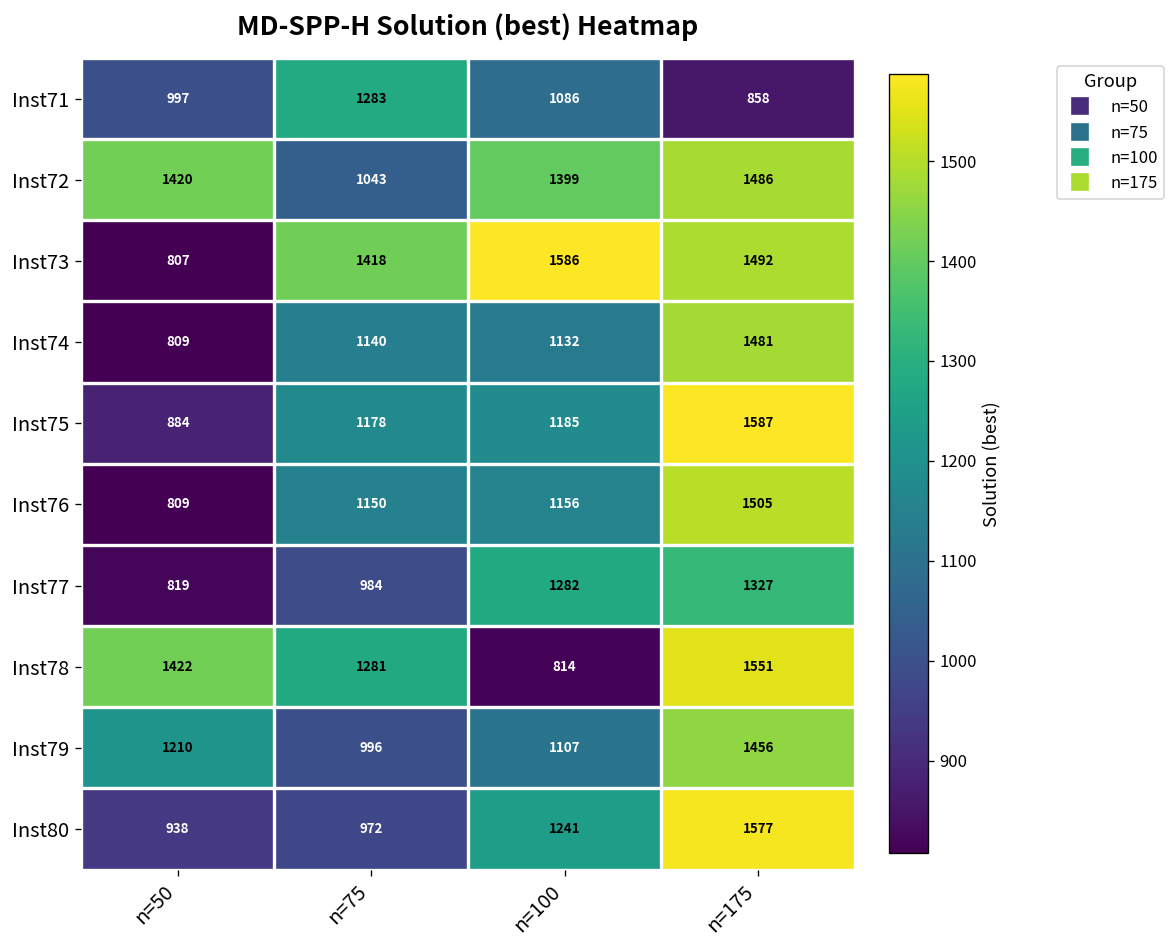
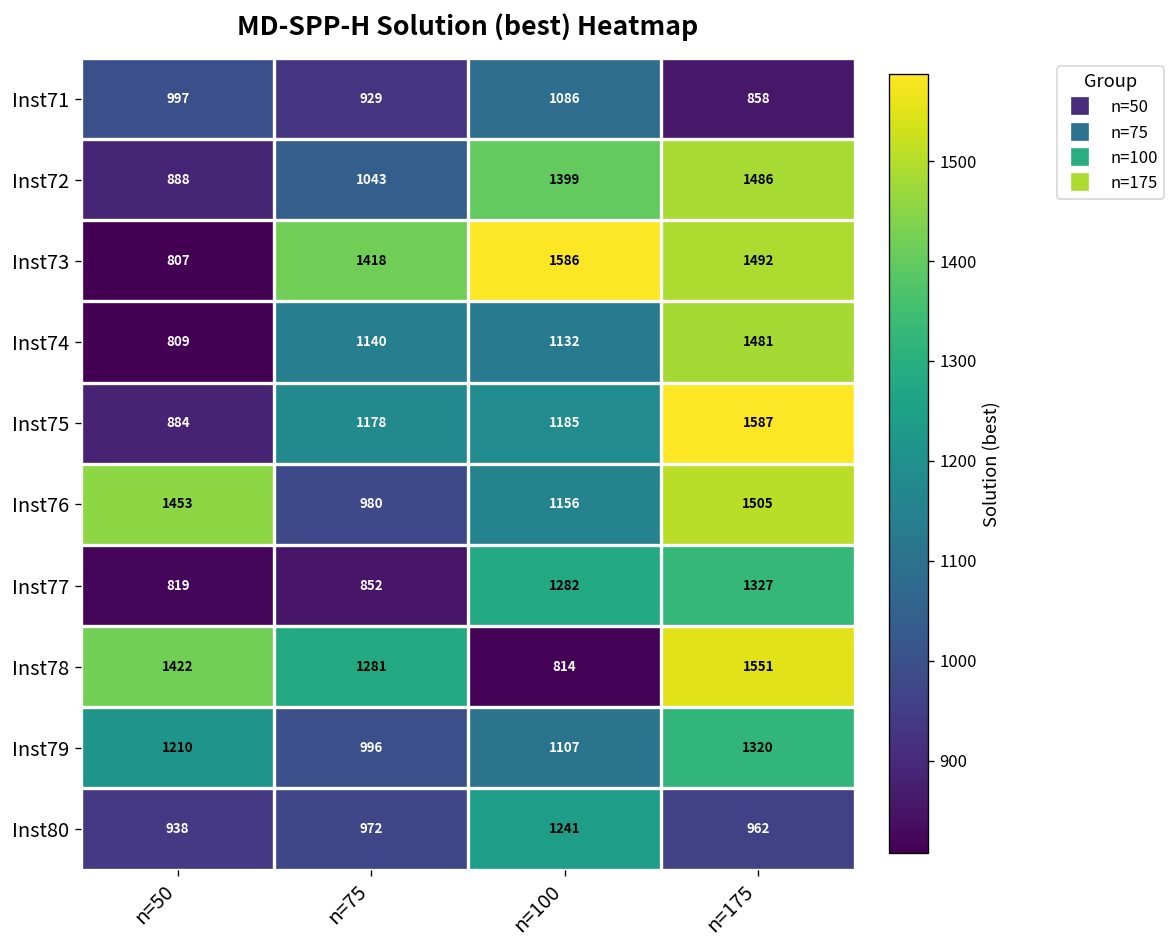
  {
    "Inst71": {
      "n=50": 997,
-     "n=75": 1283,
+     "n=75": 929,
      "n=100": 1086,
      "n=175": 858
    },
    "Inst72": {
-     "n=50": 1420,
+     "n=50": 888,
      "n=75": 1043,
      "n=100": 1399,
      "n=175": 1486
    },
    "Inst73": {
      "n=50": 807,
      "n=75": 1418,
      "n=100": 1586,
      "n=175": 1492
    },
    "Inst74": {
      "n=50": 809,
      "n=75": 1140,
      "n=100": 1132,
      "n=175": 1481
    },
    "Inst75": {
      "n=50": 884,
      "n=75": 1178,
      "n=100": 1185,
      "n=175": 1587
    },
    "Inst76": {
-     "n=50": 809,
-     "n=75": 1150,
+     "n=50": 1453,
+     "n=75": 980,
      "n=100": 1156,
      "n=175": 1505
    },
    "Inst77": {
      "n=50": 819,
-     "n=75": 984,
+     "n=75": 852,
      "n=100": 1282,
      "n=175": 1327
    },
    "Inst78": {
      "n=50": 1422,
      "n=75": 1281,
      "n=100": 814,
      "n=175": 1551
    },
    "Inst79": {
      "n=50": 1210,
      "n=75": 996,
      "n=100": 1107,
-     "n=175": 1456
+     "n=175": 1320
    },
    "Inst80": {
      "n=50": 938,
      "n=75": 972,
      "n=100": 1241,
-     "n=175": 1577
+     "n=175": 962
    }
  }
